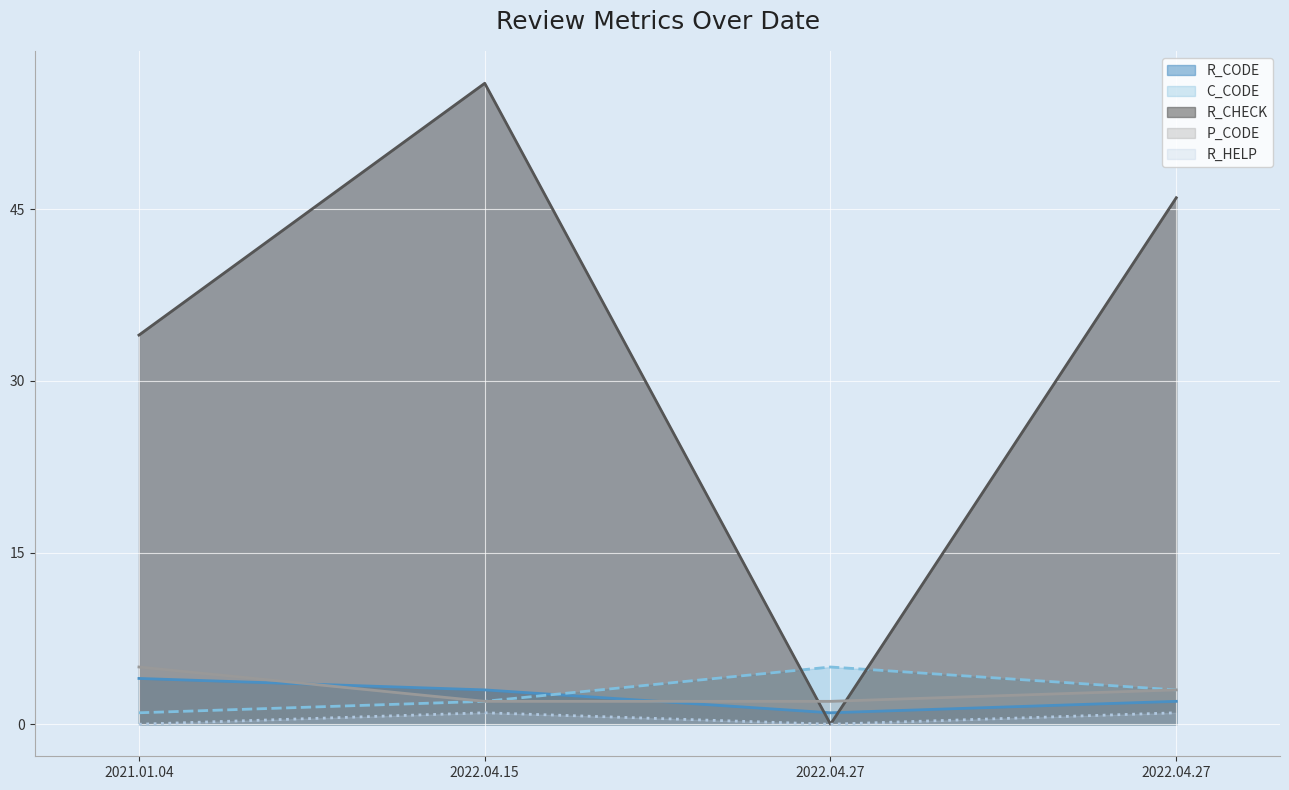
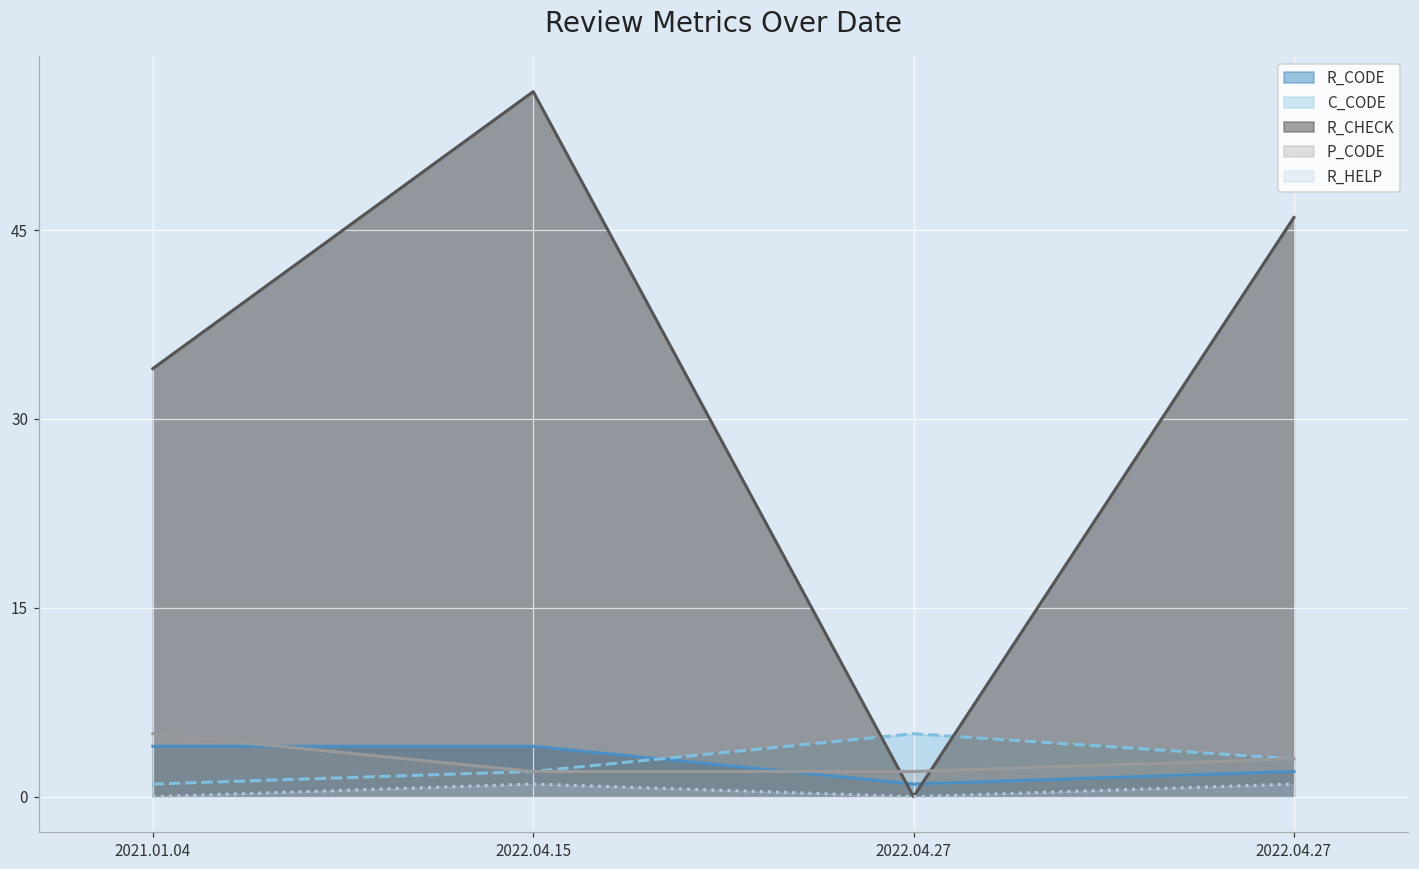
  {
    "R_CODE": {
      "2021.01.04": 4,
-     "2022.04.15": 3
+     "2022.04.15": 4
    },
    "R_CHECK": {
      "2021.01.04": 34,
      "2022.04.15": 56
    }
  }
